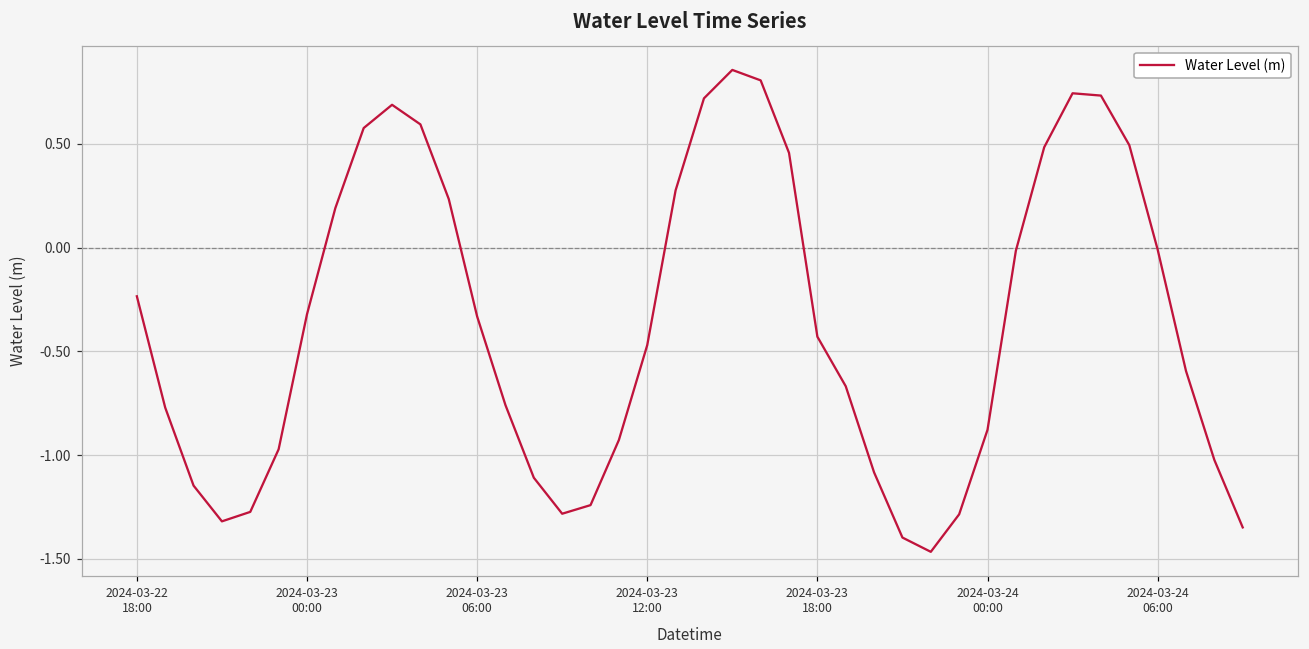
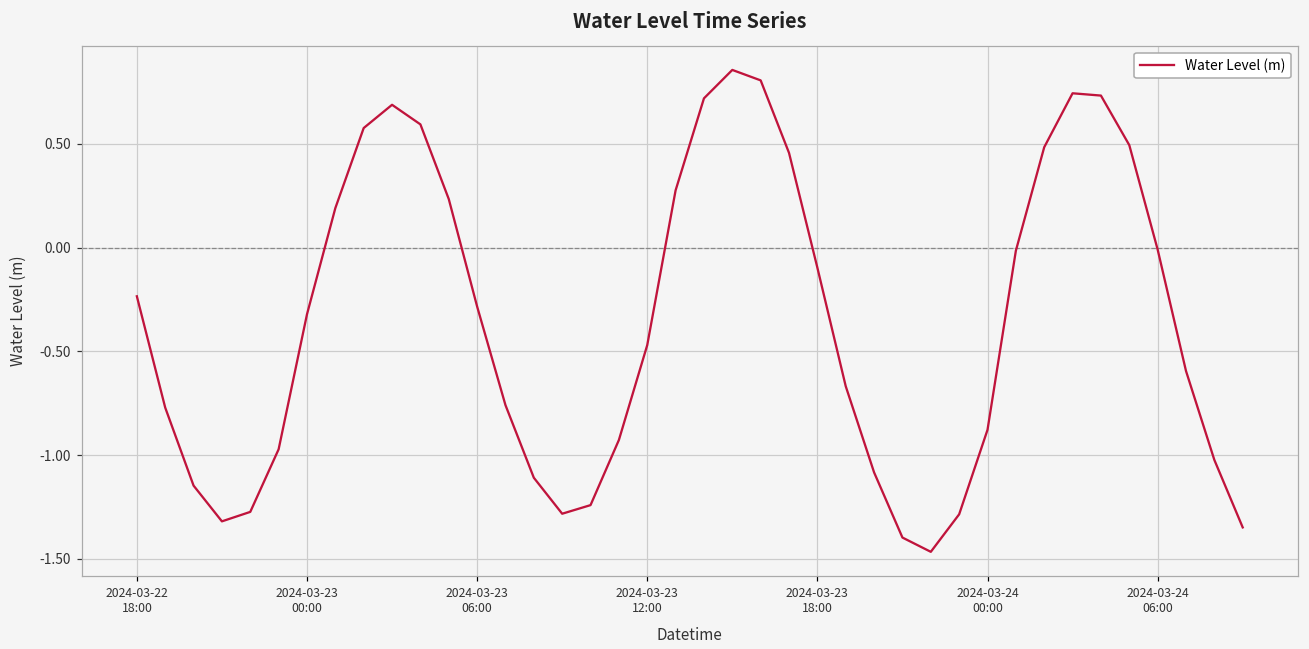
  {
    "2024-03-22 18:00": -0.23,
    "2024-03-23 00:00": -0.32,
-   "2024-03-23 06:00": -0.33,
+   "2024-03-23 06:00": -0.28,
    "2024-03-23 12:00": -0.47,
-   "2024-03-23 18:00": -0.43,
+   "2024-03-23 18:00": -0.10,
    "2024-03-24 00:00": -0.88,
    "2024-03-24 06:00": -0.01
  }
